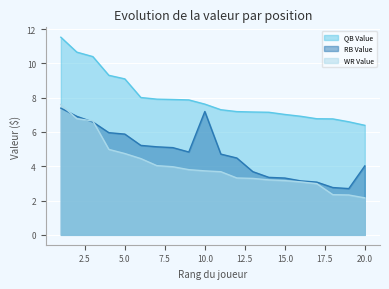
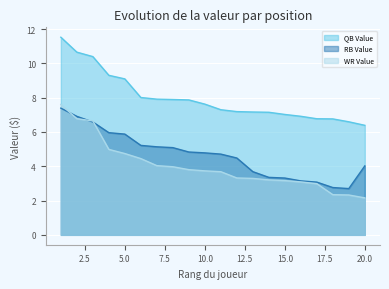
  {
    "RB Value": {
      "5.0": 5.9,
-     "10.0": 7.2,
+     "10.0": 4.8,
      "15.0": 3.3,
      "20.0": 4.0
    }
  }
